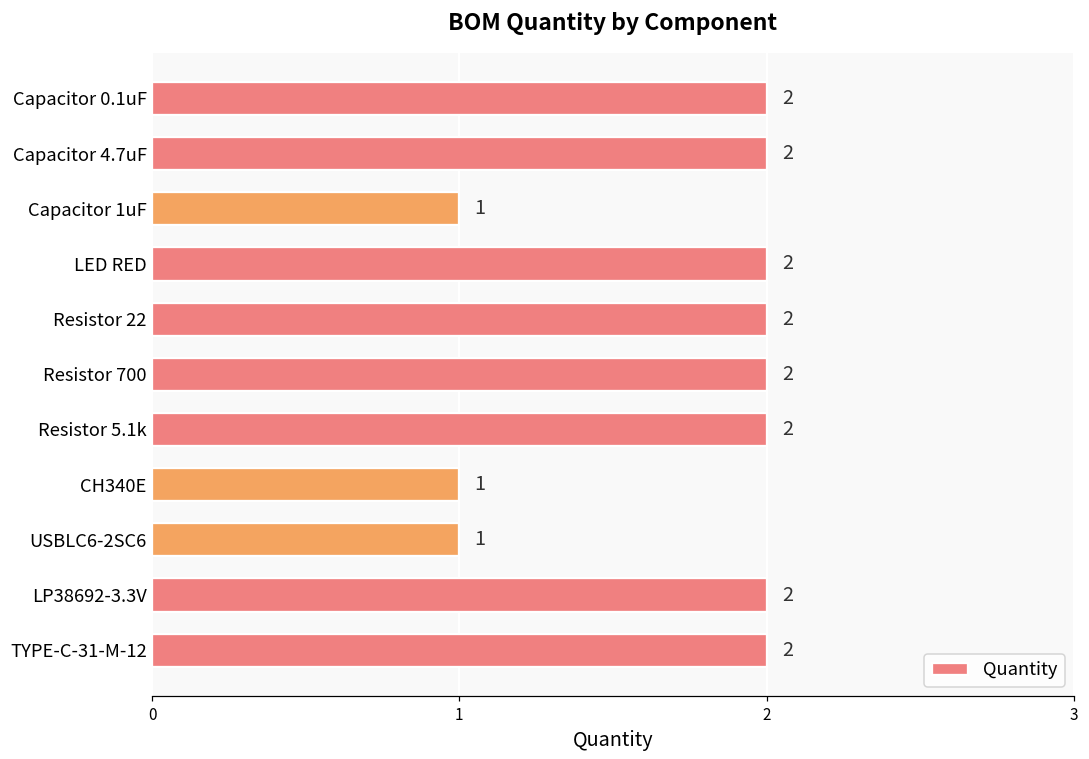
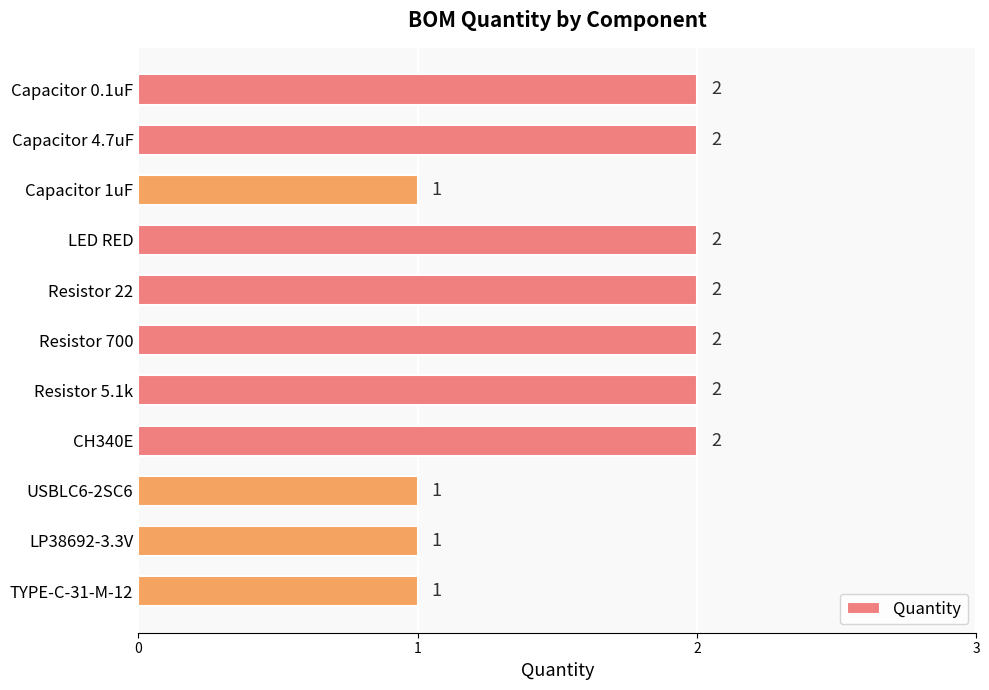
  {
    "Capacitor 0.1uF": 2,
    "Capacitor 4.7uF": 2,
    "Capacitor 1uF": 1,
    "LED RED": 2,
    "Resistor 22": 2,
    "Resistor 700": 2,
    "Resistor 5.1k": 2,
-   "CH340E": 1,
+   "CH340E": 2,
    "USBLC6-2SC6": 1,
-   "LP38692-3.3V": 2,
-   "TYPE-C-31-M-12": 2
+   "LP38692-3.3V": 1,
+   "TYPE-C-31-M-12": 1
  }
